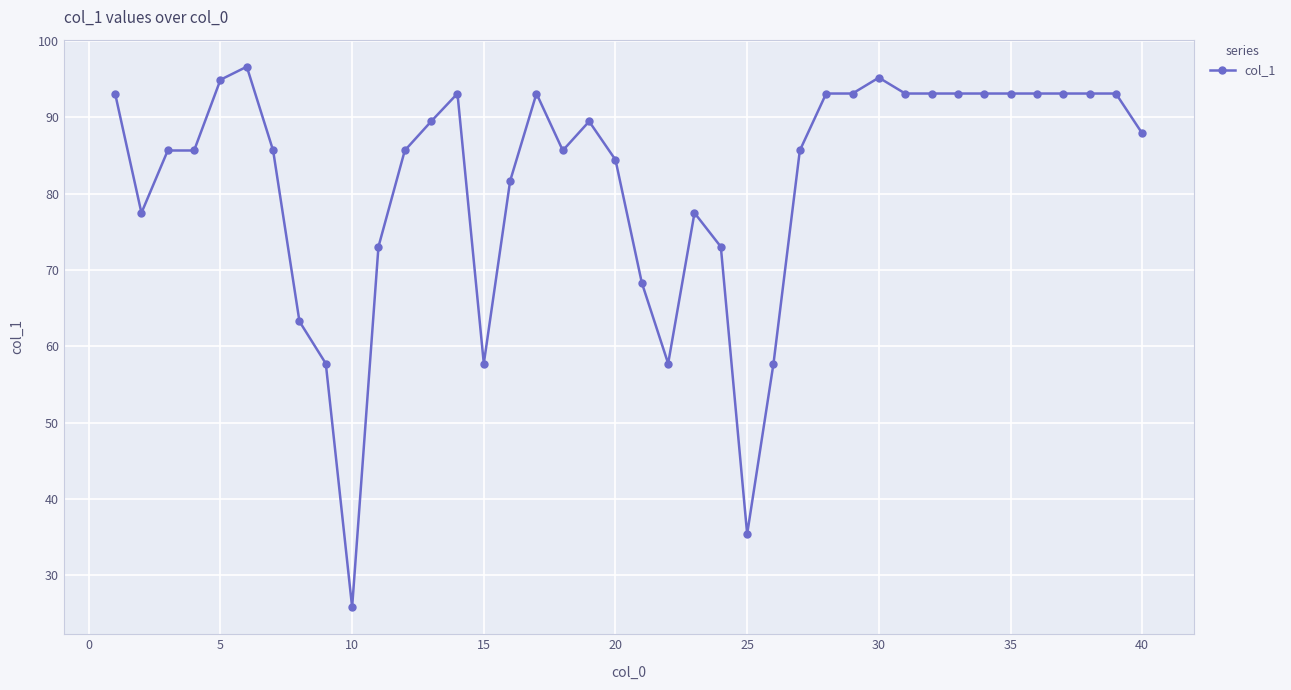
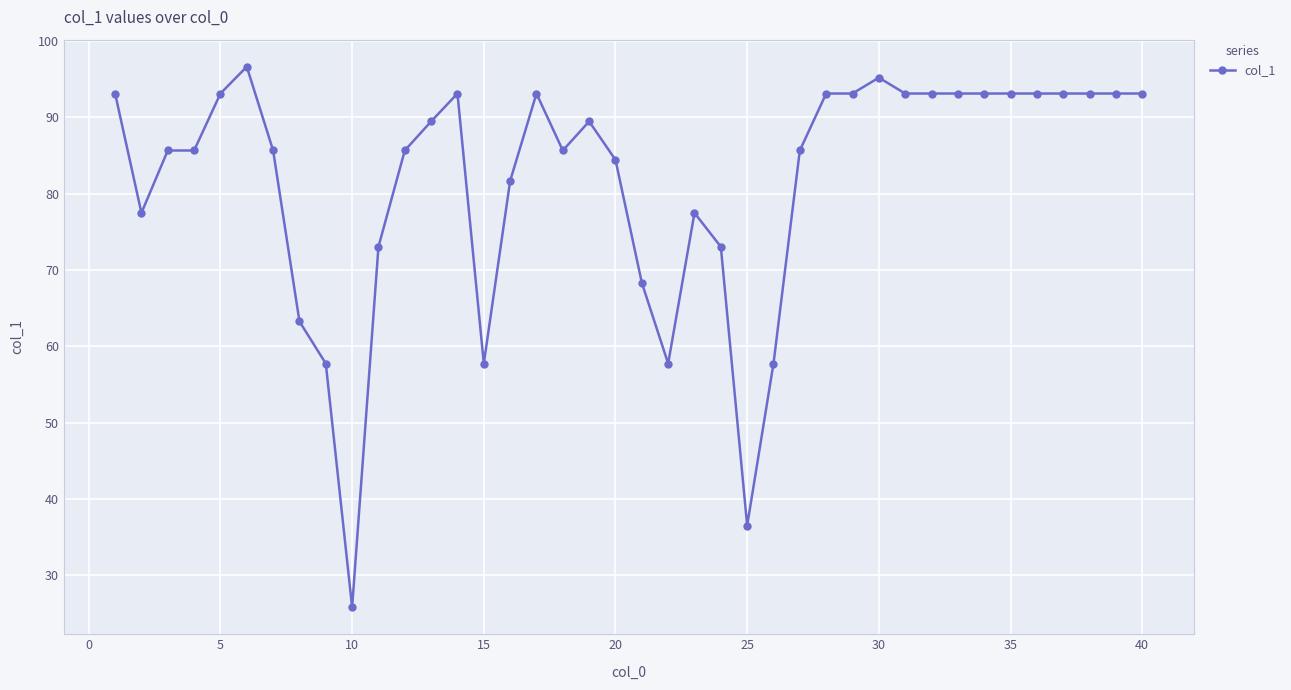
  {
-   "5": 95,
+   "5": 93,
    "10": 26,
    "15": 58,
    "20": 84,
-   "25": 35,
+   "25": 37,
    "30": 95,
    "35": 93,
-   "40": 88
+   "40": 93
  }
